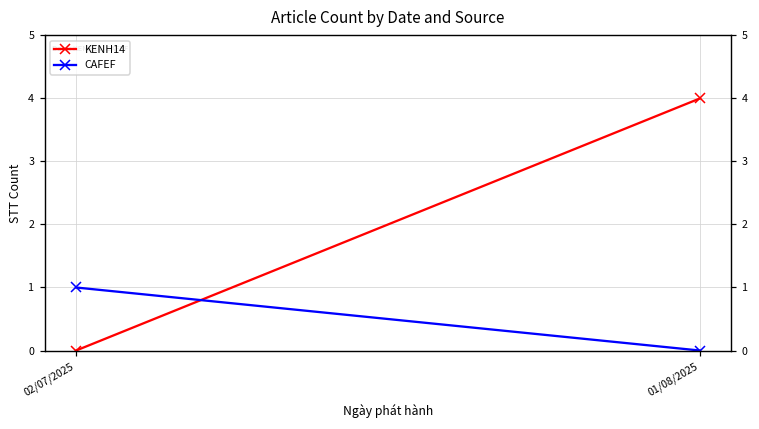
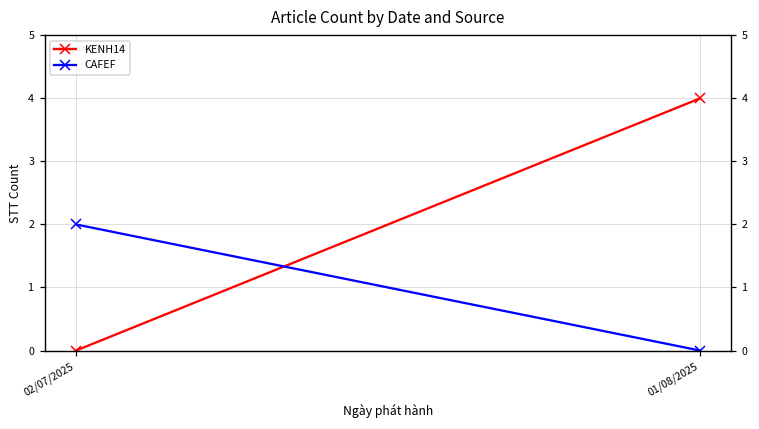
  {
    "KENH14": {
      "02/07/2025": 0,
      "01/08/2025": 4
    },
    "CAFEF": {
-     "02/07/2025": 1,
+     "02/07/2025": 2,
      "01/08/2025": 0
    }
  }
